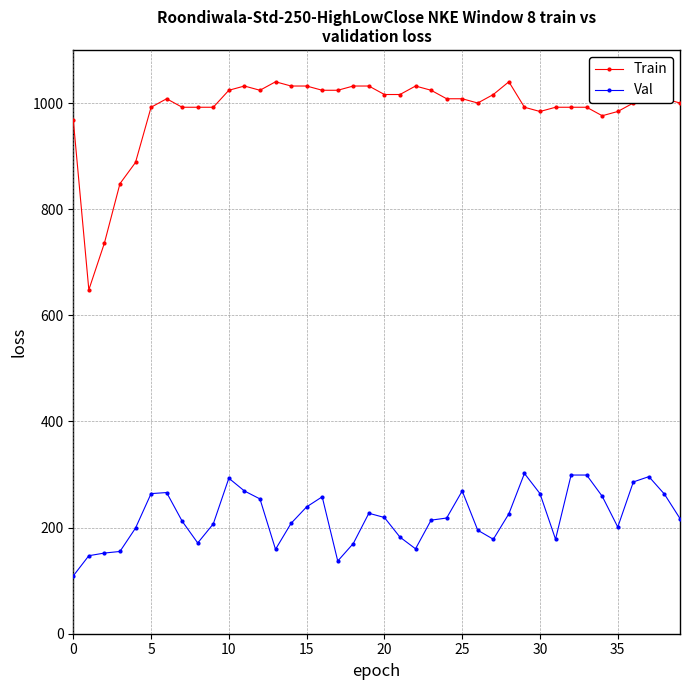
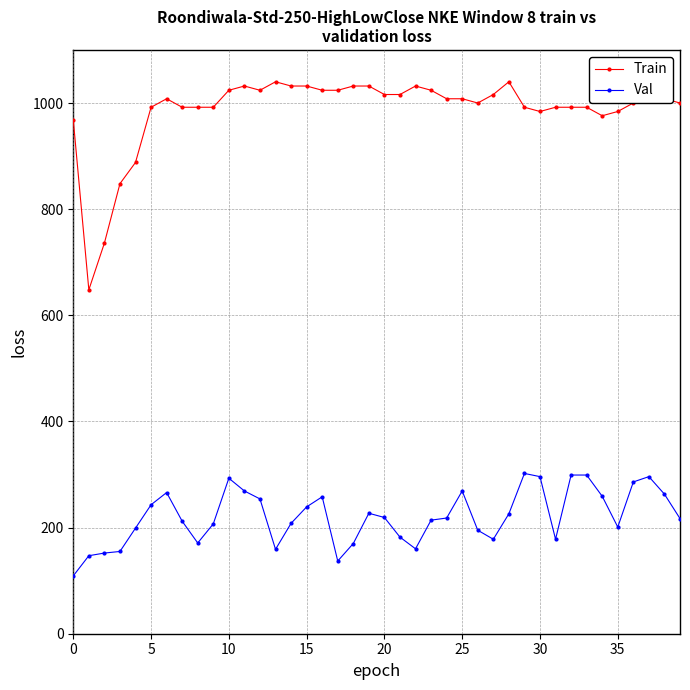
  {
    "Train": {
      "0": 970,
      "5": 990,
      "10": 1020,
      "15": 1030,
      "20": 1020,
      "25": 1010,
      "30": 980,
      "35": 980
    },
    "Val": {
      "0": 110,
-     "5": 260,
+     "5": 240,
      "10": 290,
      "15": 240,
      "20": 220,
      "25": 270,
-     "30": 260,
+     "30": 300,
      "35": 200
    }
  }
